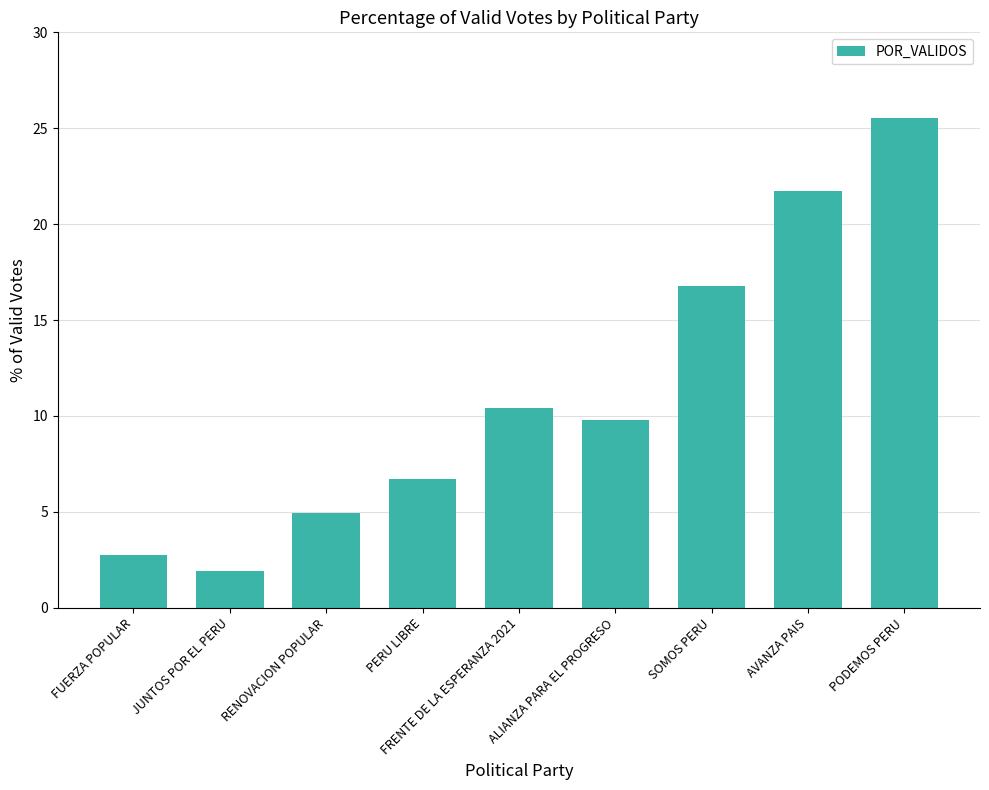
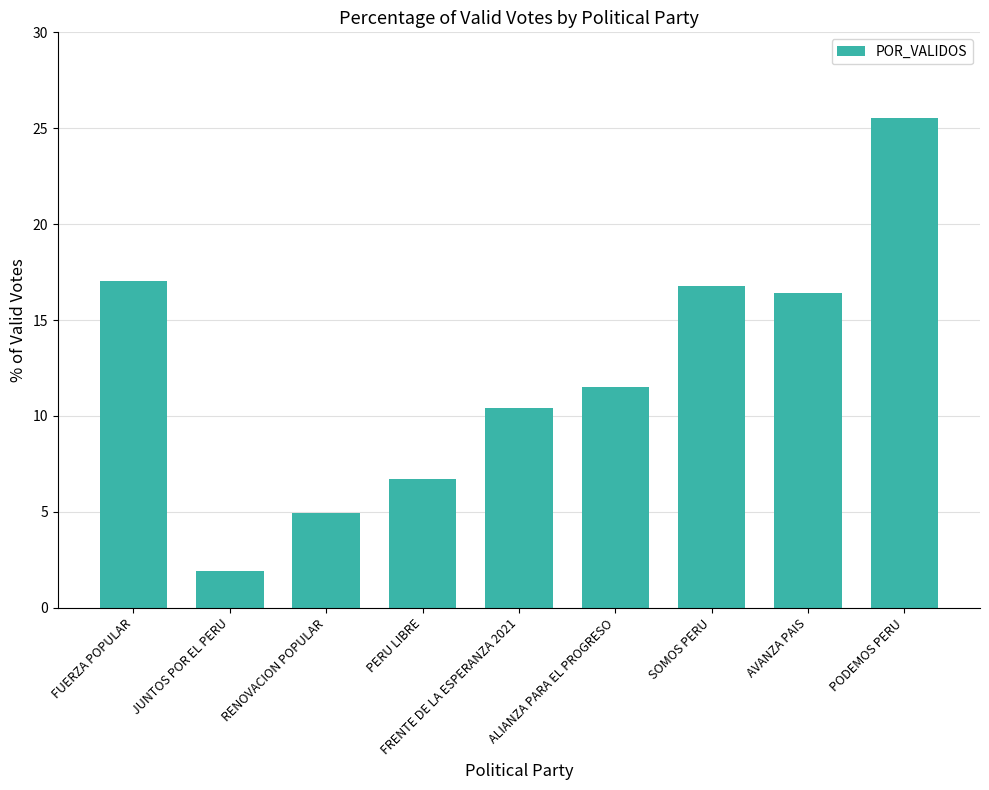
  {
-   "FUERZA POPULAR": 2.7,
+   "FUERZA POPULAR": 17.0,
    "JUNTOS POR EL PERU": 1.9,
    "RENOVACION POPULAR": 4.9,
    "PERU LIBRE": 6.7,
    "FRENTE DE LA ESPERANZA 2021": 10.4,
-   "ALIANZA PARA EL PROGRESO": 9.8,
+   "ALIANZA PARA EL PROGRESO": 11.5,
    "SOMOS PERU": 16.8,
-   "AVANZA PAIS": 21.7,
+   "AVANZA PAIS": 16.4,
    "PODEMOS PERU": 25.5
  }
